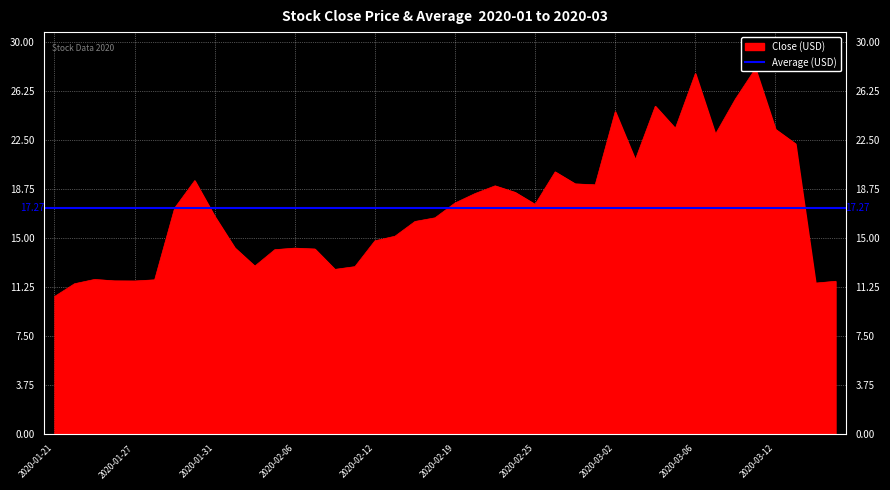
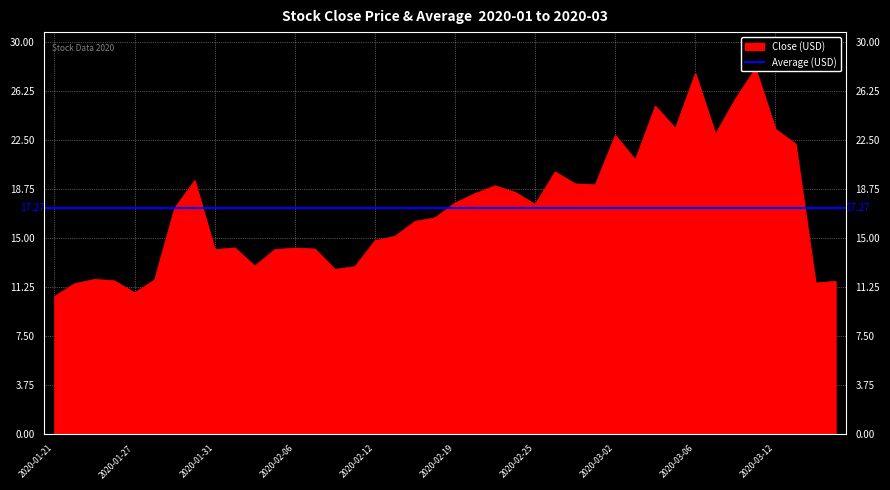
  {
    "2020-01-21": 10.5,
-   "2020-01-27": 11.7,
-   "2020-01-31": 16.7,
+   "2020-01-27": 10.8,
+   "2020-01-31": 14.1,
    "2020-02-06": 14.2,
    "2020-02-12": 14.8,
    "2020-02-19": 17.7,
    "2020-02-25": 17.6,
-   "2020-03-02": 24.7,
+   "2020-03-02": 22.9,
    "2020-03-06": 27.6,
    "2020-03-12": 23.3
  }
